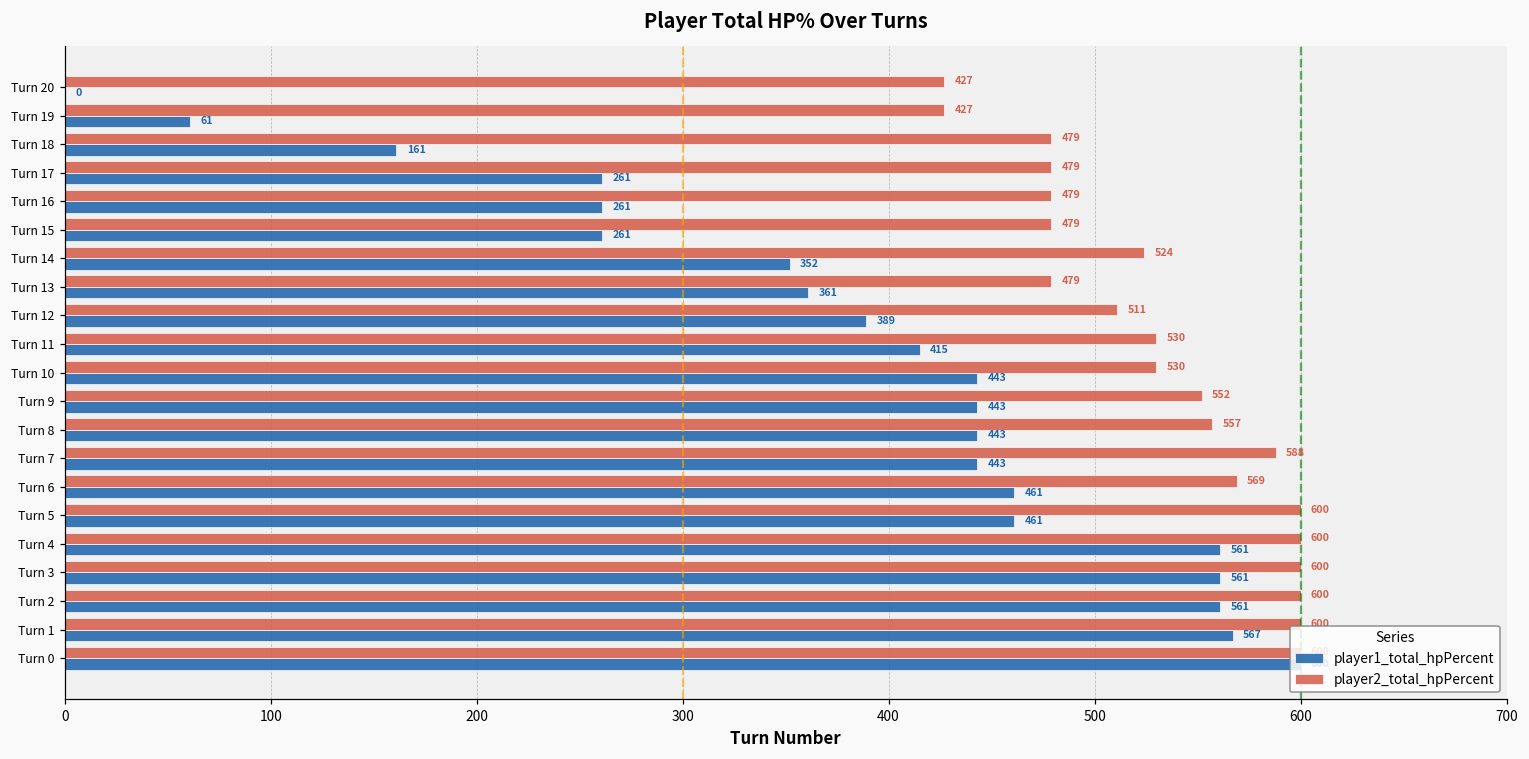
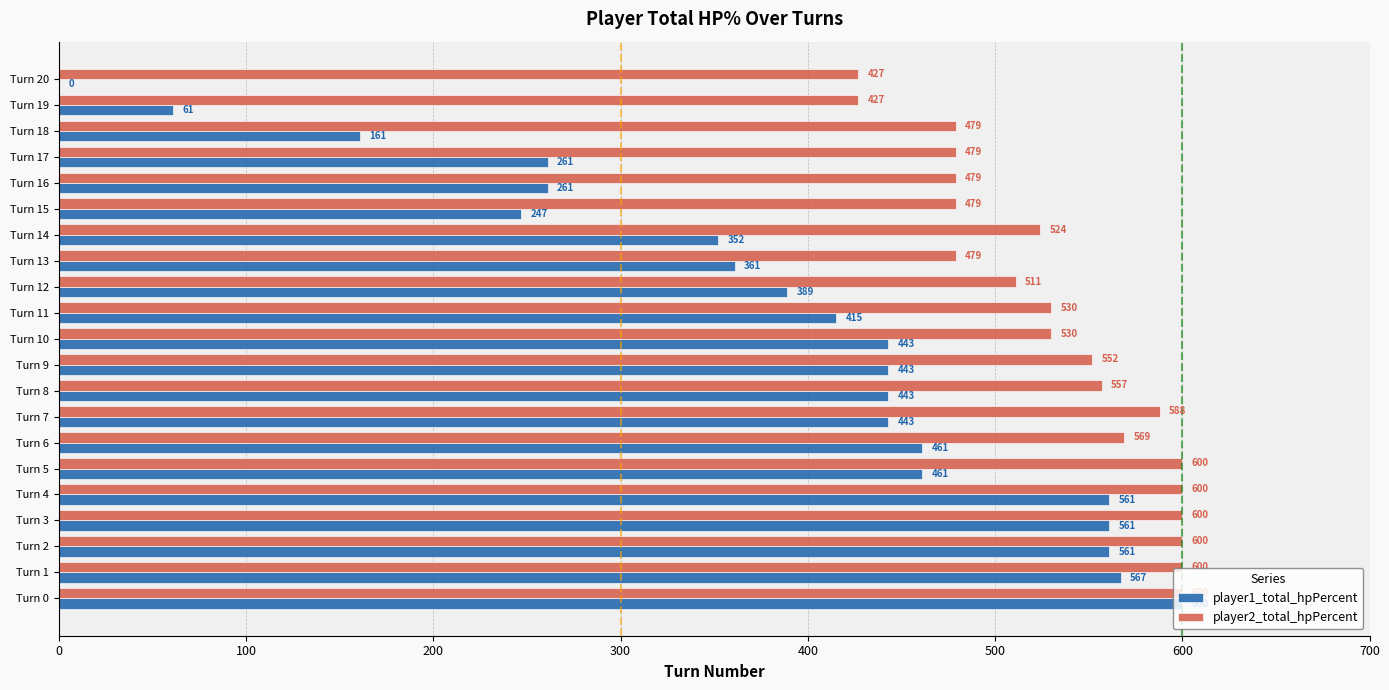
  {
    "player1_total_hpPercent": {
      "Turn 20": 0,
      "Turn 19": 61,
      "Turn 18": 161,
      "Turn 17": 261,
      "Turn 16": 261,
-     "Turn 15": 261,
+     "Turn 15": 247,
      "Turn 14": 352,
      "Turn 13": 361,
      "Turn 12": 389,
      "Turn 11": 415,
      "Turn 10": 443,
      "Turn 9": 443,
      "Turn 8": 443,
      "Turn 7": 443,
      "Turn 6": 461,
      "Turn 5": 461,
      "Turn 4": 561,
      "Turn 3": 561,
      "Turn 2": 561,
      "Turn 1": 567
    },
    "player2_total_hpPercent": {
      "Turn 20": 427,
      "Turn 19": 427,
      "Turn 18": 479,
      "Turn 17": 479,
      "Turn 16": 479,
      "Turn 15": 479,
      "Turn 14": 524,
      "Turn 13": 479,
      "Turn 12": 511,
      "Turn 11": 530,
      "Turn 10": 530,
      "Turn 9": 552,
      "Turn 8": 557,
      "Turn 7": 588,
      "Turn 6": 569,
      "Turn 5": 600,
      "Turn 4": 600,
      "Turn 3": 600,
      "Turn 2": 600
    }
  }
